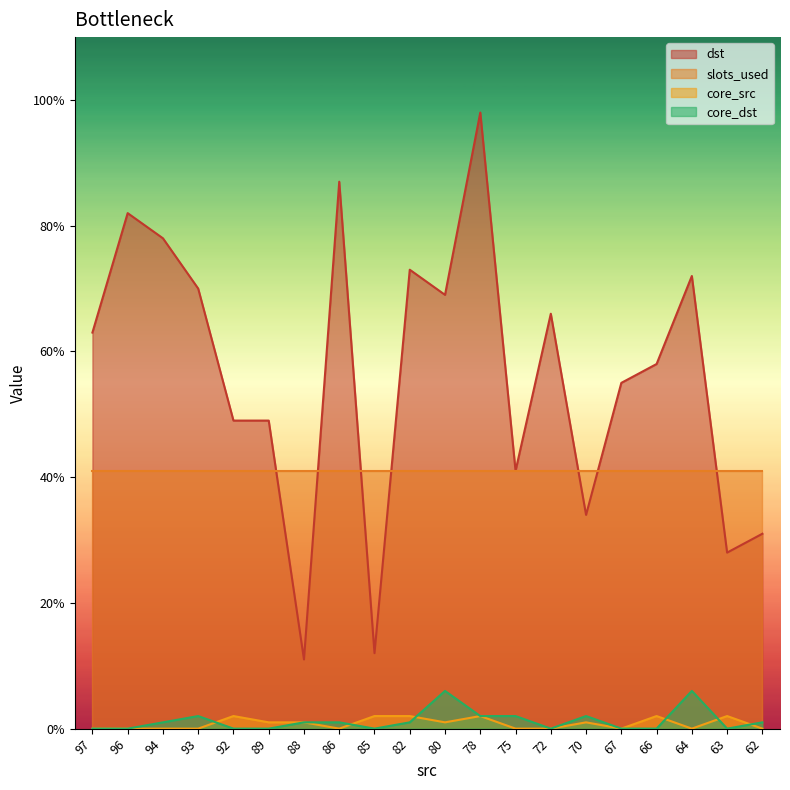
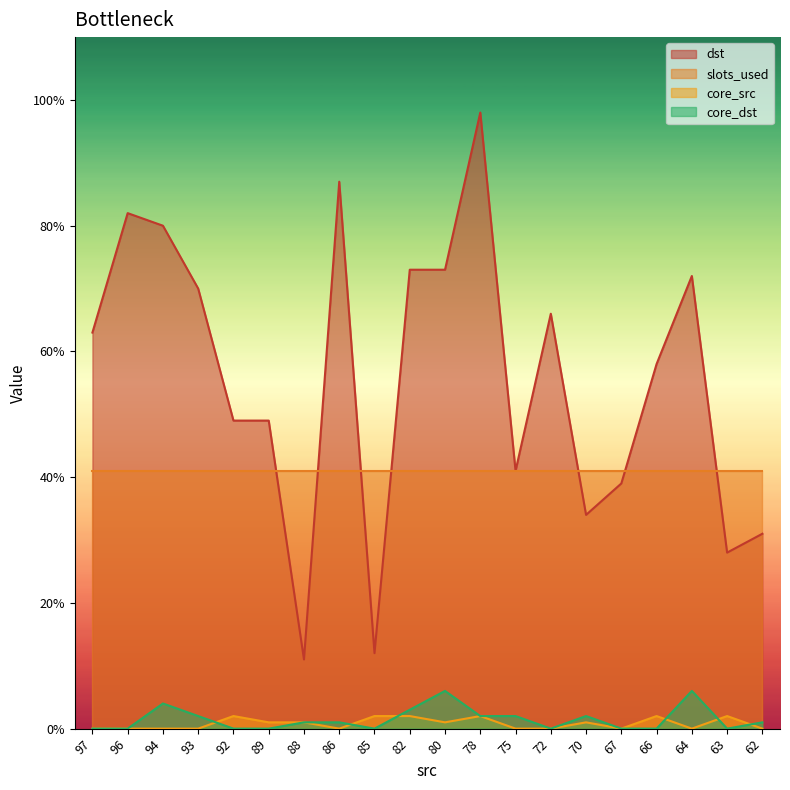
  {
    "dst": {
      "97": "63%",
      "96": "82%",
-     "94": "78%",
+     "94": "80%",
      "93": "70%",
      "92": "49%",
      "89": "49%",
      "88": "11%",
      "86": "87%",
      "85": "12%",
      "82": "73%",
-     "80": "69%",
+     "80": "73%",
      "78": "98%",
      "72": "66%",
      "70": "34%",
-     "67": "55%",
+     "67": "39%",
      "66": "58%",
      "64": "72%",
      "63": "28%",
      "62": "31%"
    },
    "core_dst": {
-     "94": "1%",
+     "94": "4%",
      "93": "2%",
      "92": "0%",
      "89": "0%",
      "86": "1%",
      "85": "0%",
-     "82": "1%",
+     "82": "3%",
      "80": "6%",
      "75": "2%",
      "70": "2%",
      "66": "0%",
      "64": "6%",
      "63": "0%",
      "62": "1%"
    }
  }
